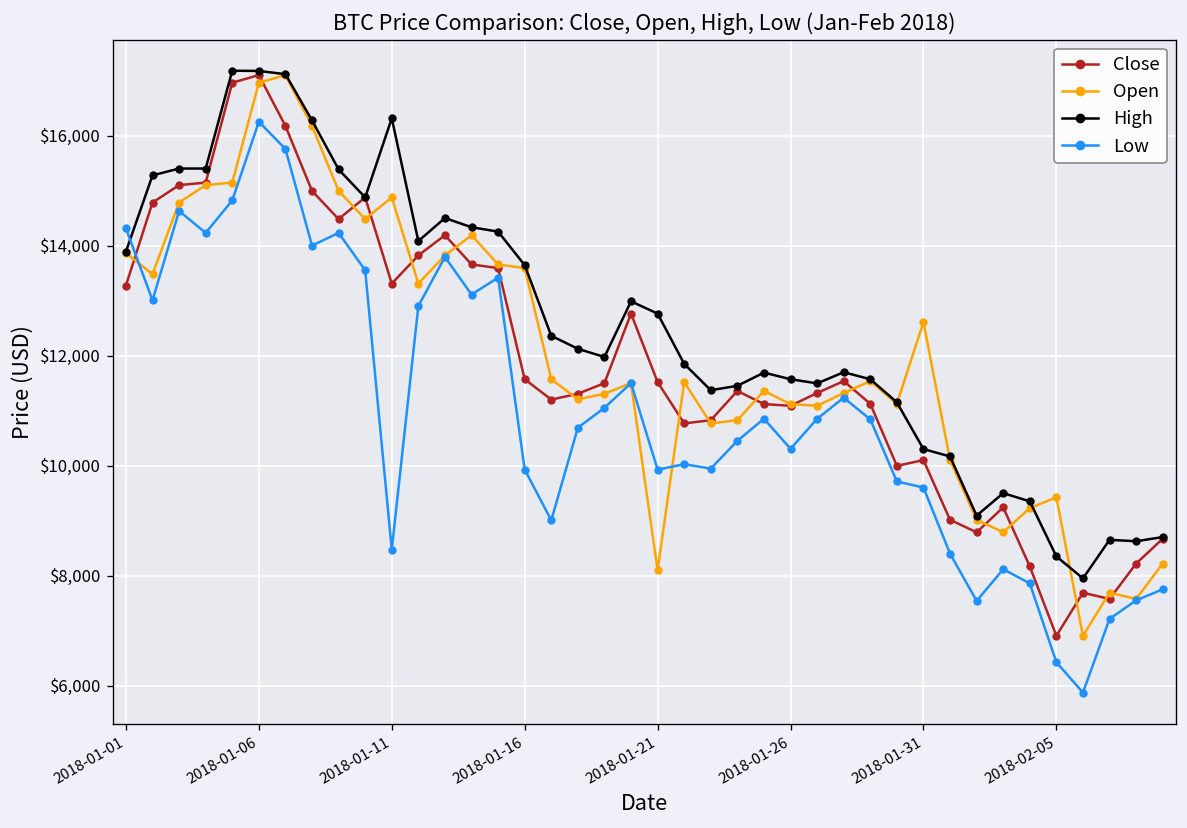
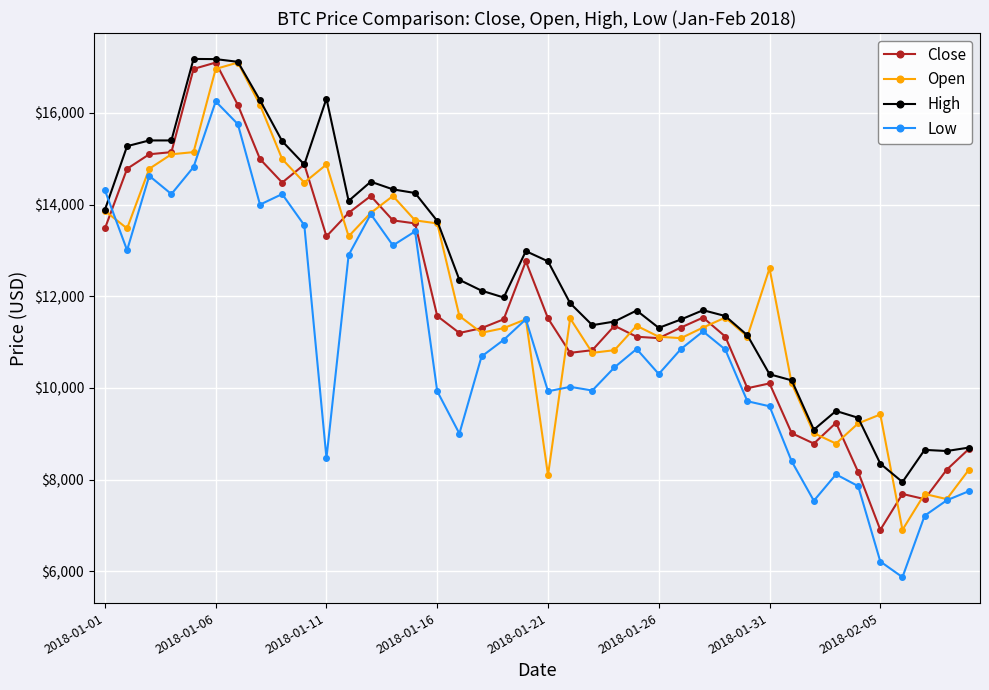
  {
    "Close": {
-     "2018-01-01": "$13,300",
+     "2018-01-01": "$13,500",
      "2018-01-06": "$17,100",
      "2018-01-11": "$13,300",
      "2018-01-16": "$11,600",
      "2018-01-21": "$11,500",
      "2018-01-31": "$10,100",
      "2018-02-05": "$6,900"
    },
    "Open": {
      "2018-01-06": "$17,000",
      "2018-01-11": "$14,900",
      "2018-01-21": "$8,100",
      "2018-01-31": "$12,600",
      "2018-02-05": "$9,400"
    },
    "High": {
      "2018-01-06": "$17,200",
      "2018-01-11": "$16,300",
      "2018-01-21": "$12,800",
-     "2018-01-26": "$11,600",
+     "2018-01-26": "$11,300",
      "2018-01-31": "$10,300",
      "2018-02-05": "$8,300"
    },
    "Low": {
      "2018-01-01": "$14,300",
      "2018-01-06": "$16,300",
      "2018-01-11": "$8,500",
      "2018-01-16": "$9,900",
      "2018-01-21": "$9,900",
      "2018-01-26": "$10,300",
      "2018-01-31": "$9,600",
-     "2018-02-05": "$6,400"
+     "2018-02-05": "$6,200"
    }
  }
